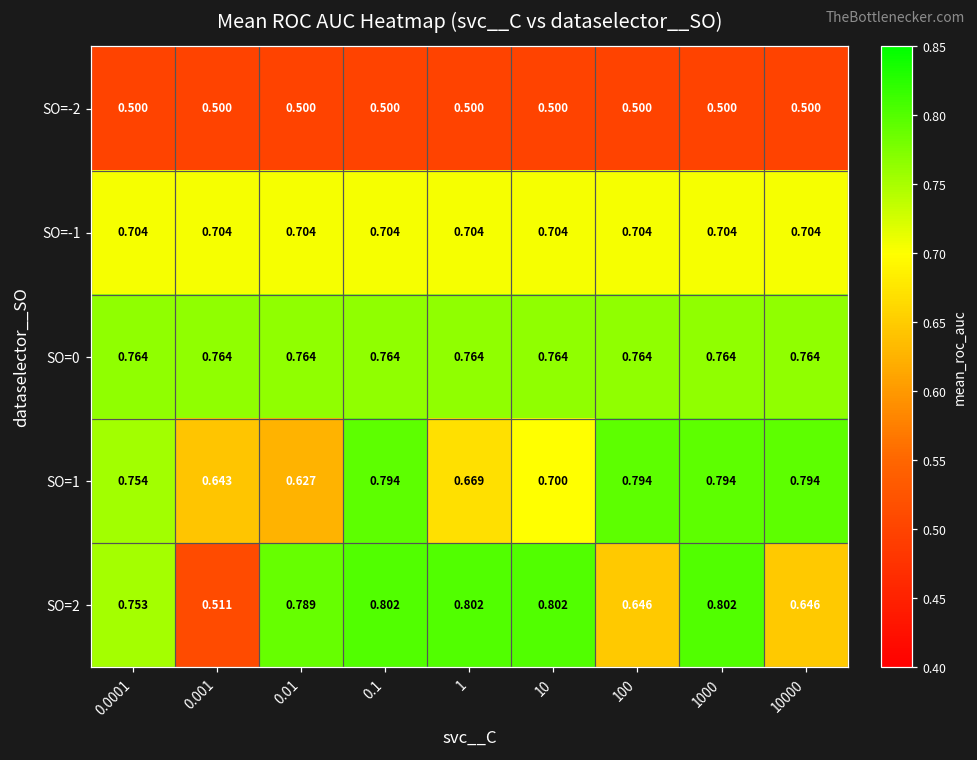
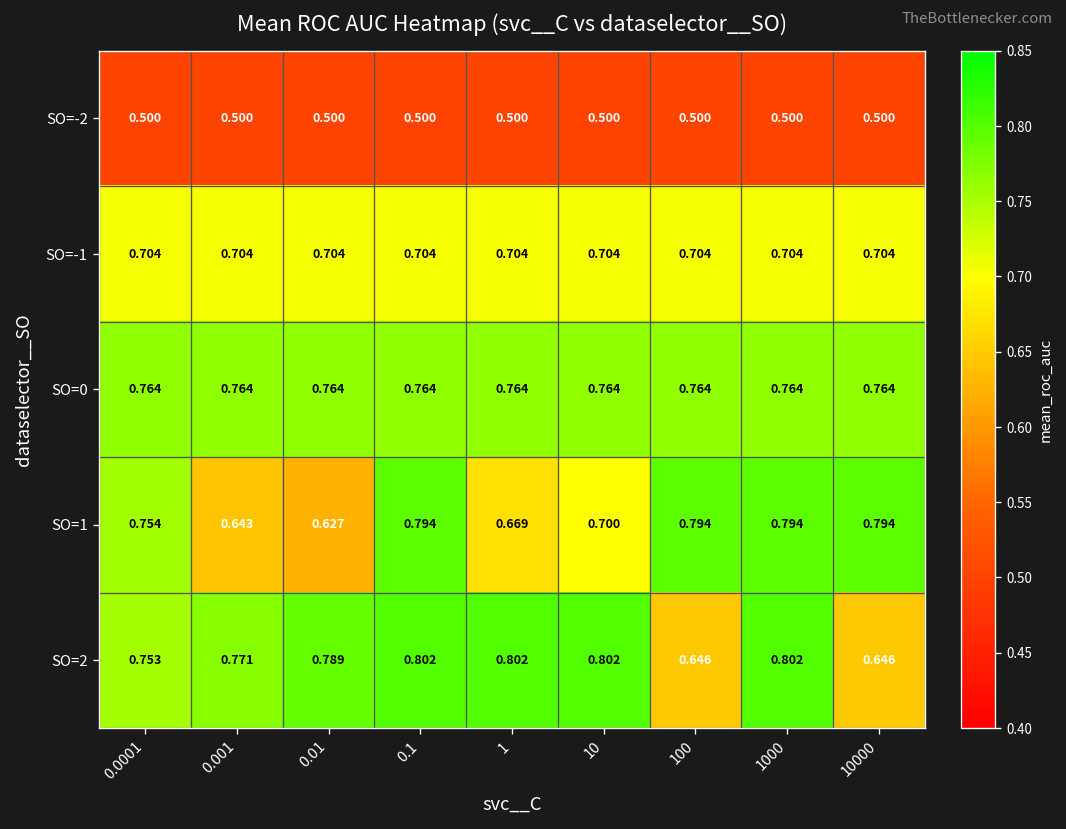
  {
    "SO=-2": {
      "0.0001": 0.500,
      "0.001": 0.500,
      "0.01": 0.500,
      "0.1": 0.500,
      "1": 0.500,
      "10": 0.500,
      "100": 0.500,
      "1000": 0.500,
      "10000": 0.500
    },
    "SO=-1": {
      "0.0001": 0.704,
      "0.001": 0.704,
      "0.01": 0.704,
      "0.1": 0.704,
      "1": 0.704,
      "10": 0.704,
      "100": 0.704,
      "1000": 0.704,
      "10000": 0.704
    },
    "SO=0": {
      "0.0001": 0.764,
      "0.001": 0.764,
      "0.01": 0.764,
      "0.1": 0.764,
      "1": 0.764,
      "10": 0.764,
      "100": 0.764,
      "1000": 0.764,
      "10000": 0.764
    },
    "SO=1": {
      "0.0001": 0.754,
      "0.001": 0.643,
      "0.01": 0.627,
      "0.1": 0.794,
      "1": 0.669,
      "10": 0.700,
      "100": 0.794,
      "1000": 0.794,
      "10000": 0.794
    },
    "SO=2": {
      "0.0001": 0.753,
-     "0.001": 0.511,
+     "0.001": 0.771,
      "0.01": 0.789,
      "0.1": 0.802,
      "1": 0.802,
      "10": 0.802,
      "100": 0.646,
      "1000": 0.802,
      "10000": 0.646
    }
  }
